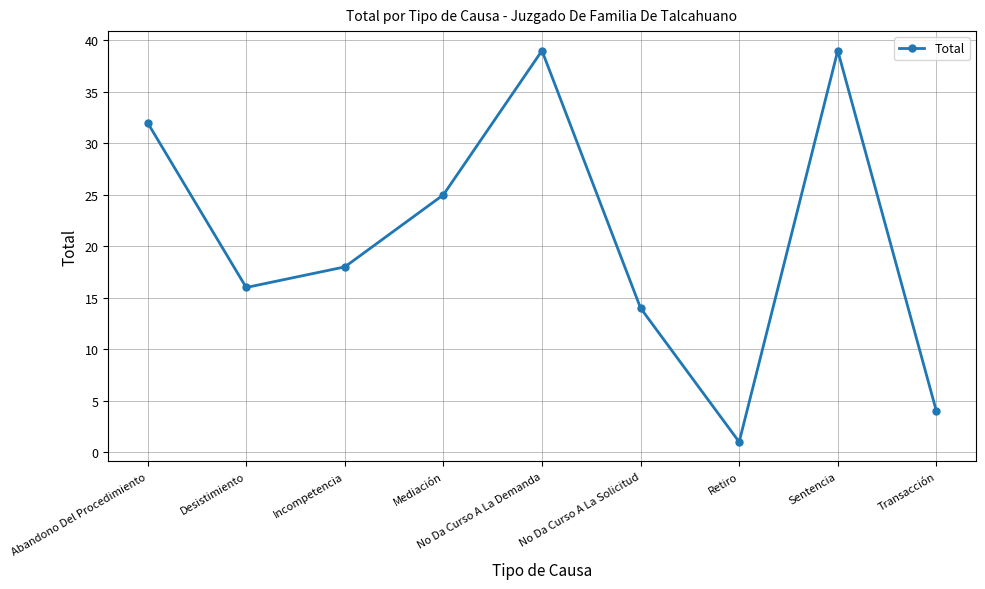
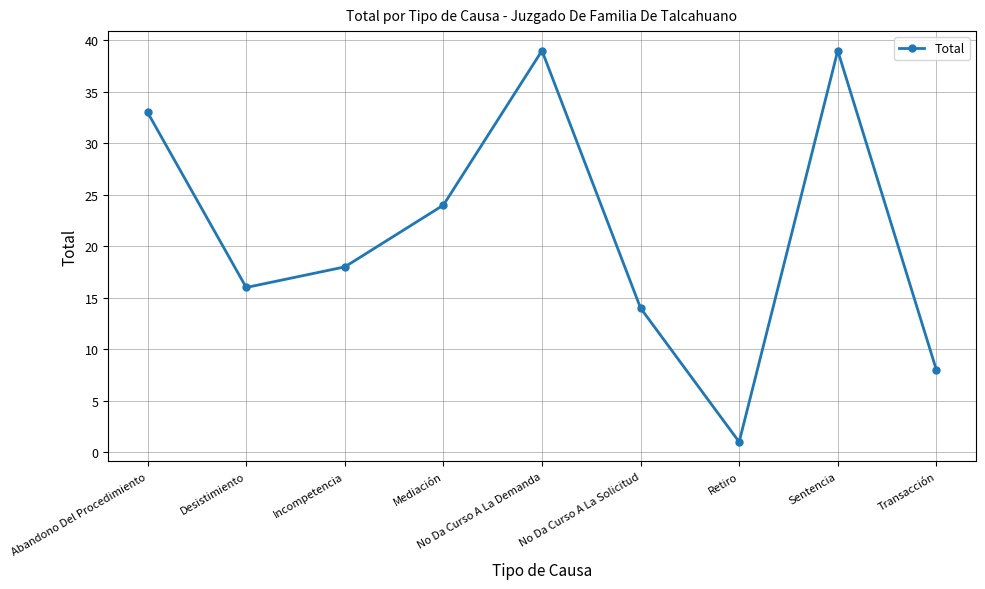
  {
-   "Abandono Del Procedimiento": 32,
+   "Abandono Del Procedimiento": 33,
    "Desistimiento": 16,
    "Incompetencia": 18,
-   "Mediación": 25,
+   "Mediación": 24,
    "No Da Curso A La Demanda": 39,
    "No Da Curso A La Solicitud": 14,
    "Retiro": 1,
    "Sentencia": 39,
-   "Transacción": 4
+   "Transacción": 8
  }
